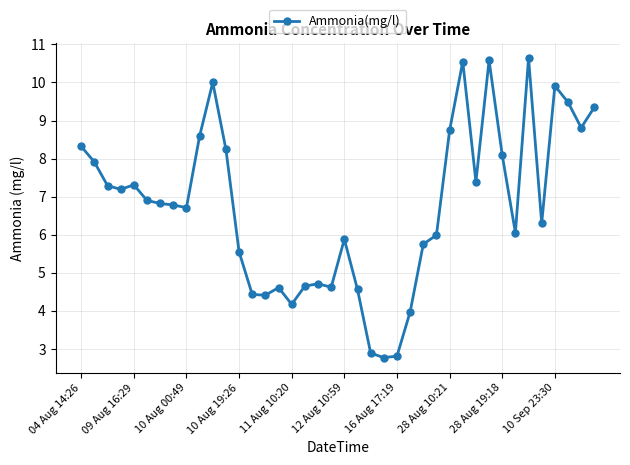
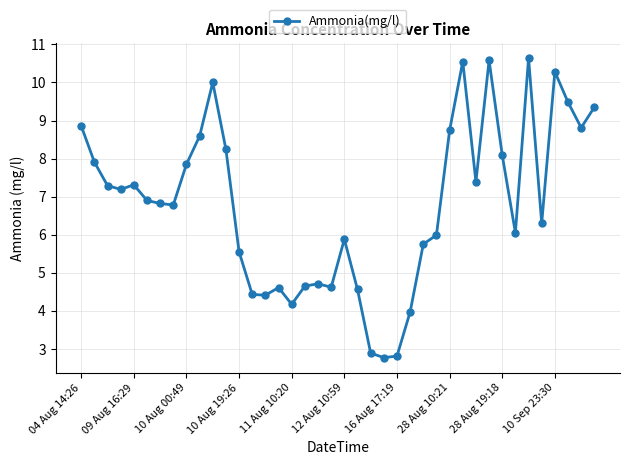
  {
-   "04 Aug 14:26": 8.3,
+   "04 Aug 14:26": 8.9,
    "09 Aug 16:29": 7.3,
-   "10 Aug 00:49": 6.7,
+   "10 Aug 00:49": 7.9,
    "10 Aug 19:26": 5.6,
    "11 Aug 10:20": 4.2,
    "12 Aug 10:59": 5.9,
    "16 Aug 17:19": 2.8,
    "28 Aug 10:21": 8.7,
    "28 Aug 19:18": 8.1,
-   "10 Sep 23:30": 9.9
+   "10 Sep 23:30": 10.3
  }
